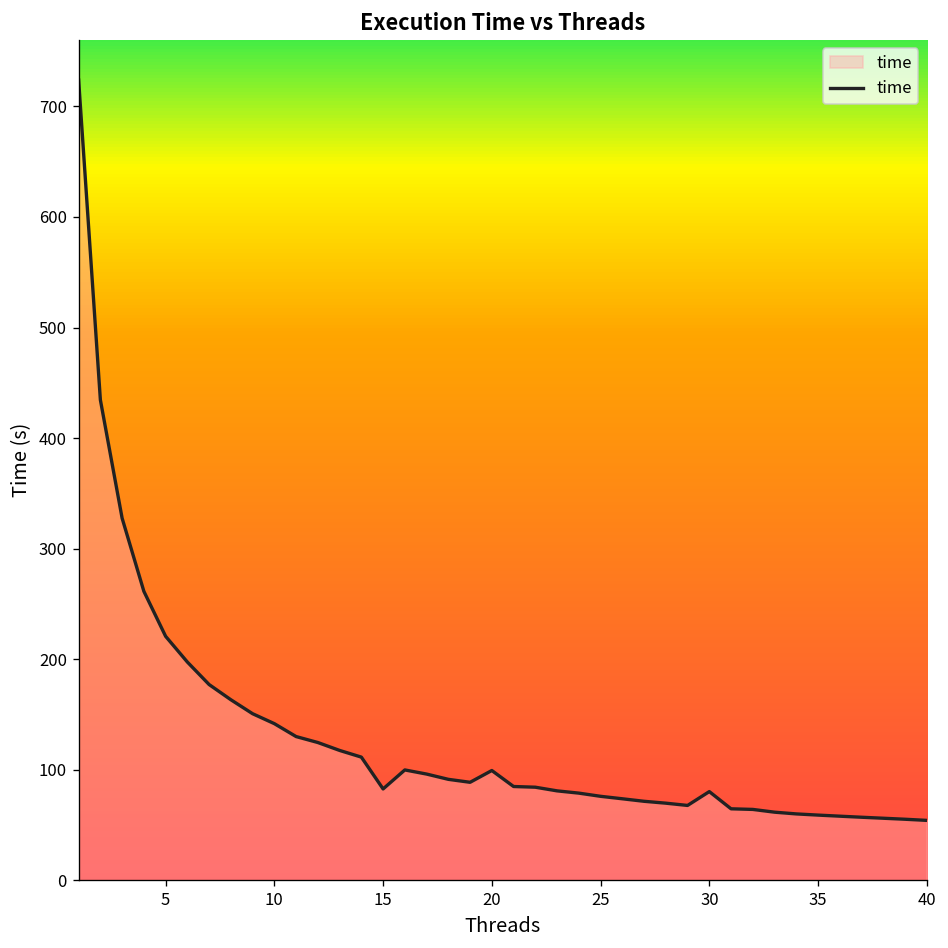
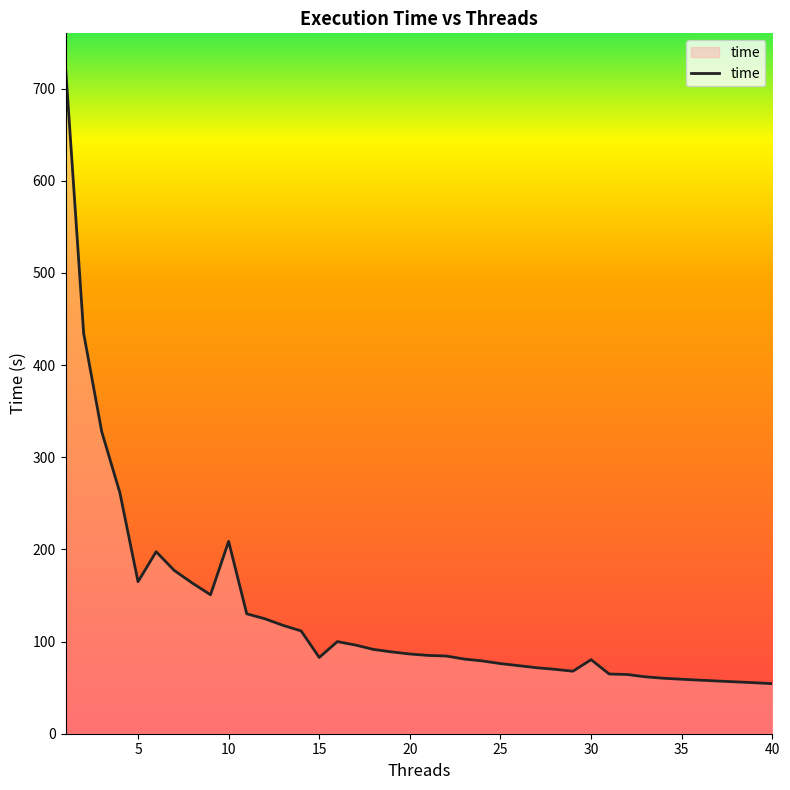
  {
-   "5": 220,
-   "10": 140,
+   "5": 160,
+   "10": 210,
    "15": 80,
-   "20": 100,
+   "20": 90,
    "25": 80,
    "30": 80,
    "35": 60,
    "40": 50
  }
